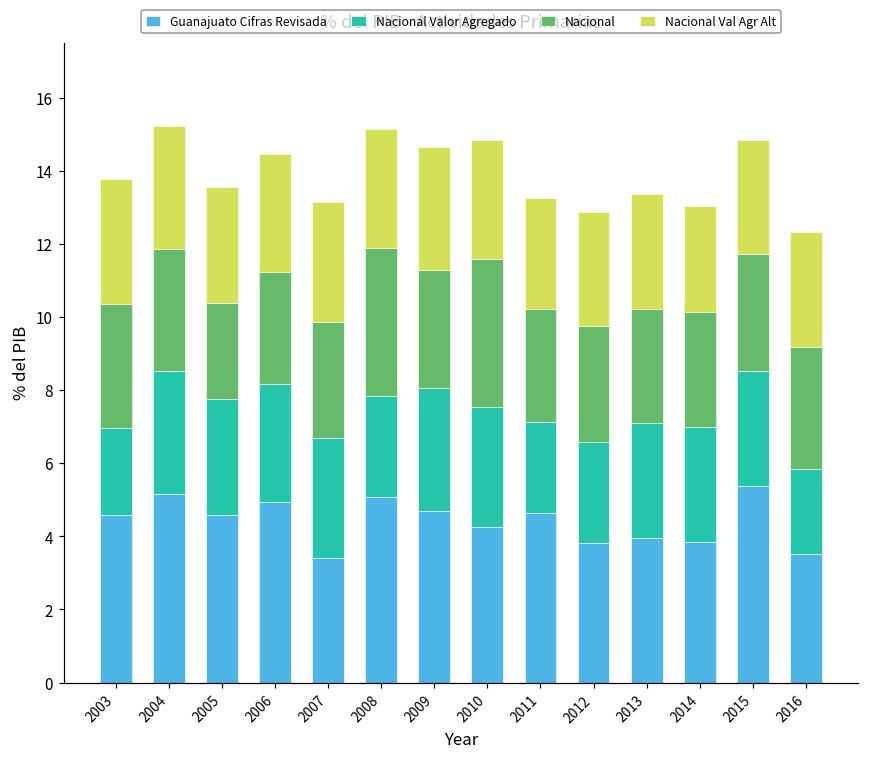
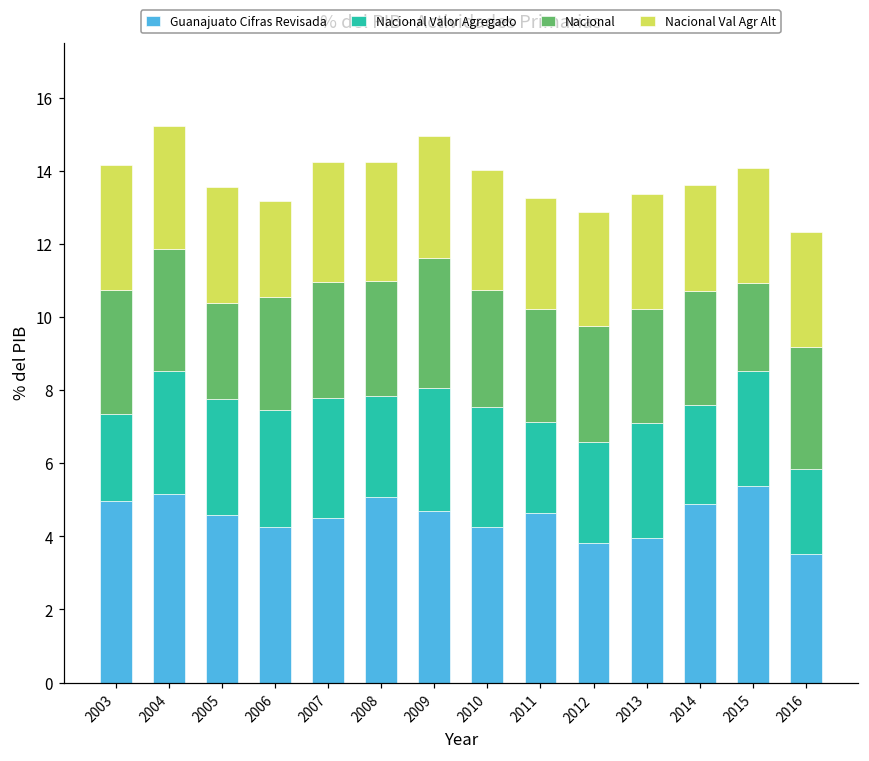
  {
    "Guanajuato Cifras Revisada": {
-     "2003": 4.6,
+     "2003": 5.0,
      "2004": 5.2,
      "2005": 4.6,
-     "2006": 5.0,
-     "2007": 3.4,
+     "2006": 4.3,
+     "2007": 4.5,
      "2008": 5.1,
      "2009": 4.7,
      "2010": 4.3,
      "2011": 4.6,
      "2012": 3.8,
      "2013": 4.0,
-     "2014": 3.8,
+     "2014": 4.9,
      "2015": 5.4,
      "2016": 3.5
    },
    "Nacional Valor Agregado": {
      "2003": 2.4,
      "2004": 3.4,
      "2005": 3.2,
      "2006": 3.2,
      "2007": 3.3,
      "2008": 2.7,
      "2009": 3.3,
      "2010": 3.3,
      "2011": 2.5,
      "2012": 2.8,
      "2013": 3.1,
-     "2014": 3.2,
+     "2014": 2.7,
      "2015": 3.1,
      "2016": 2.3
    },
    "Nacional": {
      "2003": 3.4,
      "2004": 3.3,
      "2005": 2.6,
      "2006": 3.1,
      "2007": 3.2,
-     "2008": 4.1,
-     "2009": 3.2,
-     "2010": 4.0,
+     "2008": 3.2,
+     "2009": 3.6,
+     "2010": 3.2,
      "2011": 3.1,
      "2012": 3.2,
      "2013": 3.1,
      "2014": 3.1,
-     "2015": 3.2,
+     "2015": 2.4,
      "2016": 3.3
    },
    "Nacional Val Agr Alt": {
      "2003": 3.4,
      "2004": 3.4,
      "2005": 3.2,
-     "2006": 3.2,
+     "2006": 2.6,
      "2007": 3.3,
      "2008": 3.2,
      "2009": 3.3,
      "2010": 3.3,
      "2011": 3.0,
      "2012": 3.1,
      "2013": 3.1,
      "2014": 2.9,
      "2015": 3.1,
      "2016": 3.2
    }
  }
